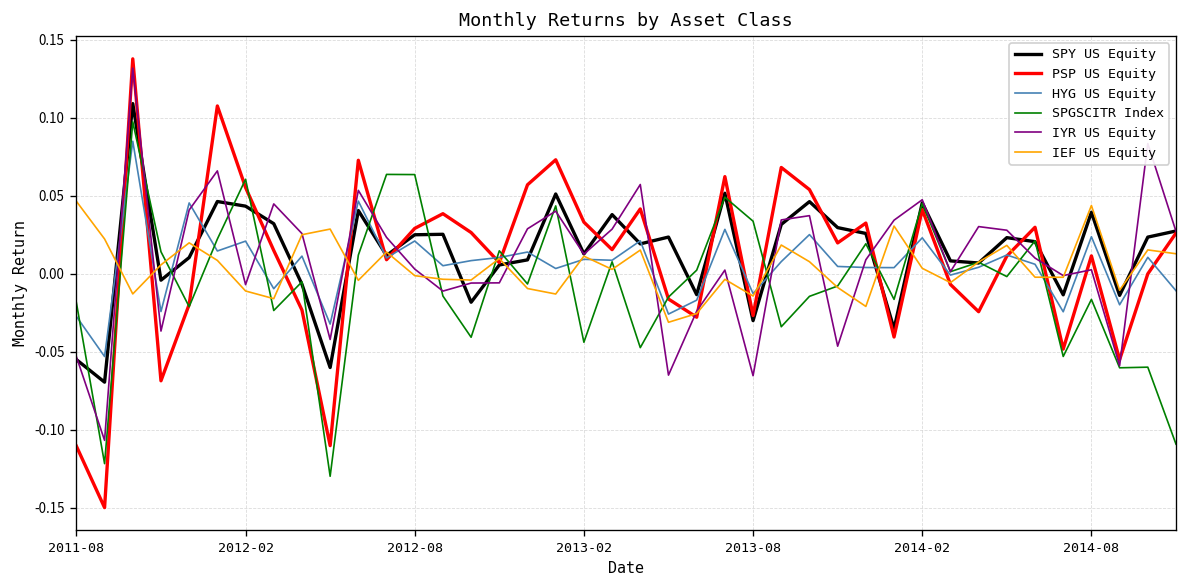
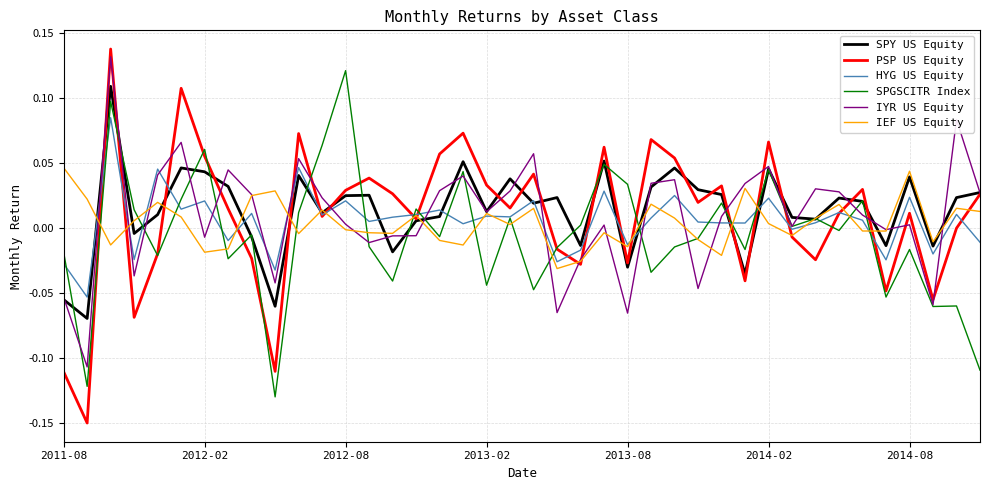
  {
    "SPY US Equity": {
      "2012-02": 0.043,
      "2012-08": 0.025,
      "2013-08": -0.030,
      "2014-08": 0.039
    },
    "PSP US Equity": {
      "2011-08": -0.110,
      "2012-02": 0.055,
      "2012-08": 0.029,
      "2013-02": 0.033,
      "2013-08": -0.027,
-     "2014-02": 0.041,
+     "2014-02": 0.066,
      "2014-08": 0.012
    },
    "HYG US Equity": {
      "2011-08": -0.027,
      "2012-02": 0.021,
      "2012-08": 0.021,
      "2013-02": 0.009,
      "2014-02": 0.023,
      "2014-08": 0.024
    },
    "SPGSCITR Index": {
      "2011-08": -0.018,
      "2012-02": 0.061,
-     "2012-08": 0.064,
+     "2012-08": 0.121,
      "2013-02": -0.044,
      "2013-08": 0.034,
      "2014-08": -0.016
    },
    "IYR US Equity": {
      "2012-02": -0.007,
      "2012-08": 0.003,
      "2013-08": -0.065,
      "2014-08": 0.003
    },
    "IEF US Equity": {
      "2011-08": 0.047,
-     "2012-02": -0.011,
+     "2012-02": -0.018,
      "2012-08": -0.001,
      "2014-02": 0.004,
      "2014-08": 0.044
    }
  }
